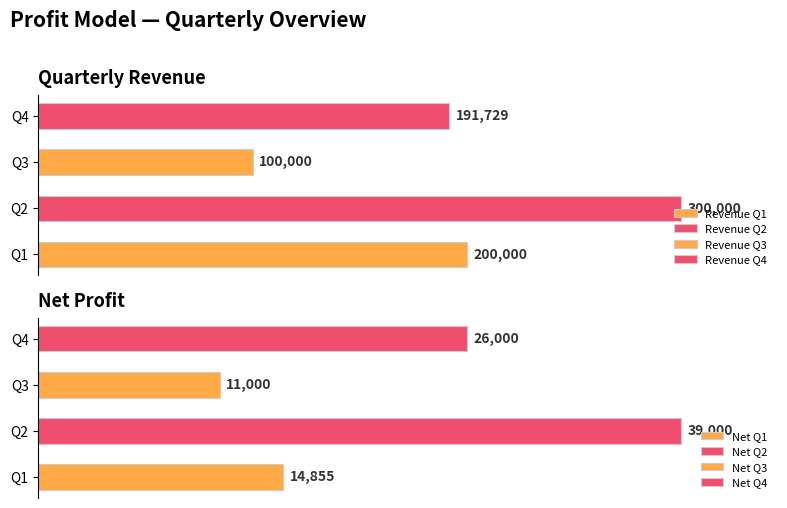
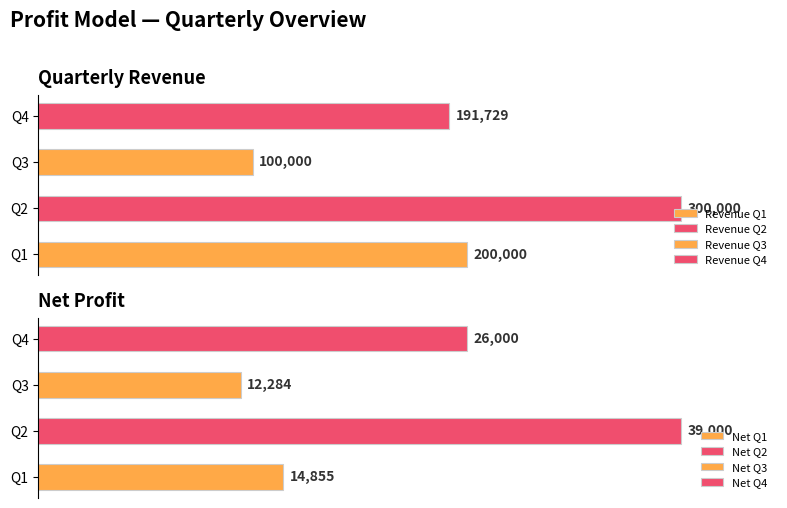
  {
    "Quarterly Revenue": {
      "Q4": "191,729",
      "Q3": "100,000",
      "Q2": "300,000",
      "Q1": "200,000"
    },
    "Net Profit": {
      "Q4": "26,000",
-     "Q3": "11,000",
+     "Q3": "12,284",
      "Q2": "39,000",
      "Q1": "14,855"
    }
  }
